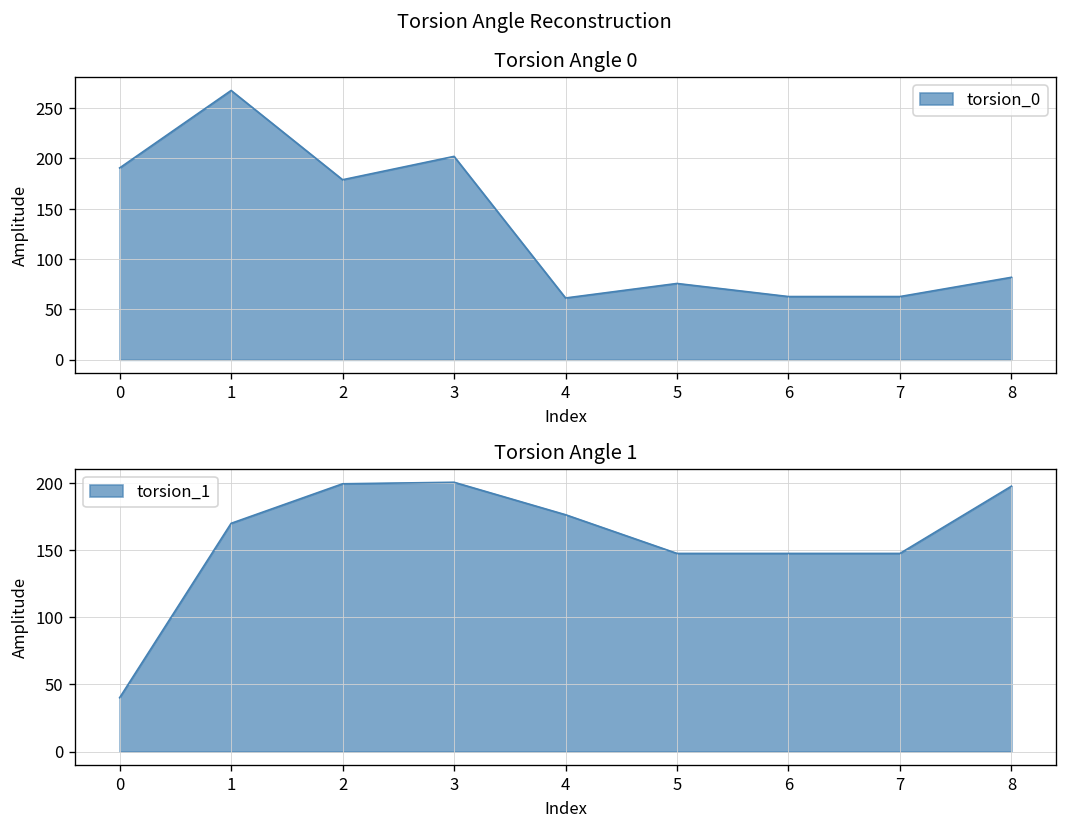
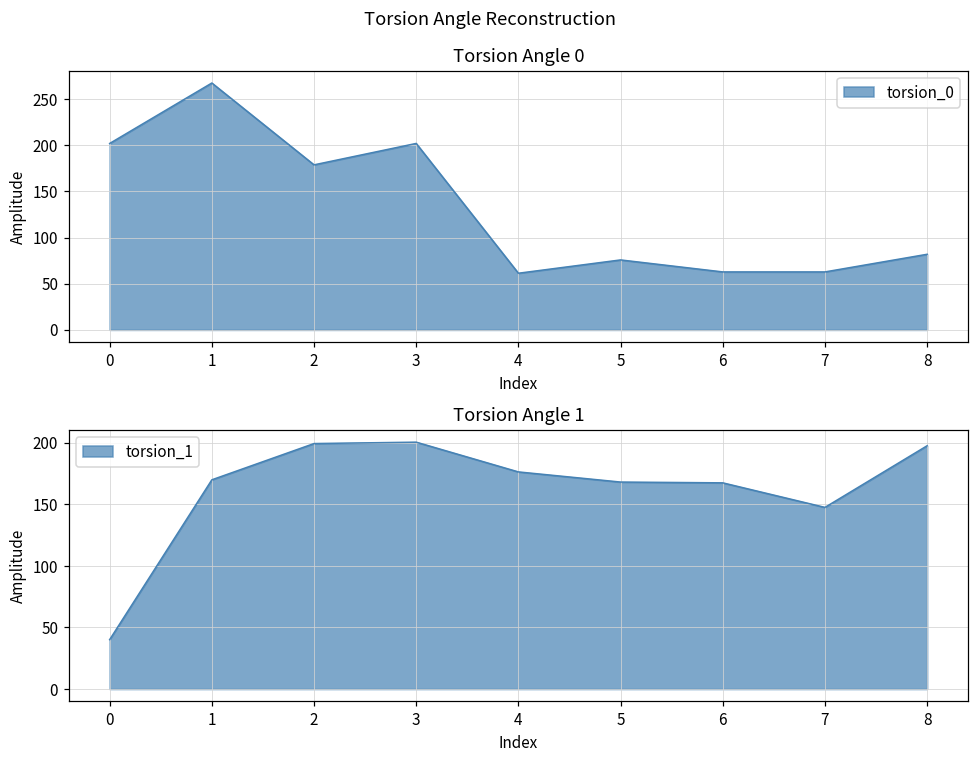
  {
    "Torsion Angle 0": {
-     "0": 190,
+     "0": 200,
      "1": 270,
      "2": 180,
      "3": 200,
      "4": 60,
      "5": 80,
      "6": 60,
      "7": 60,
      "8": 80
    },
    "Torsion Angle 1": {
      "0": 40,
      "1": 170,
      "2": 199,
      "3": 201,
      "4": 176,
-     "5": 148,
-     "6": 148,
+     "5": 168,
+     "6": 167,
      "7": 148,
      "8": 198
    }
  }
